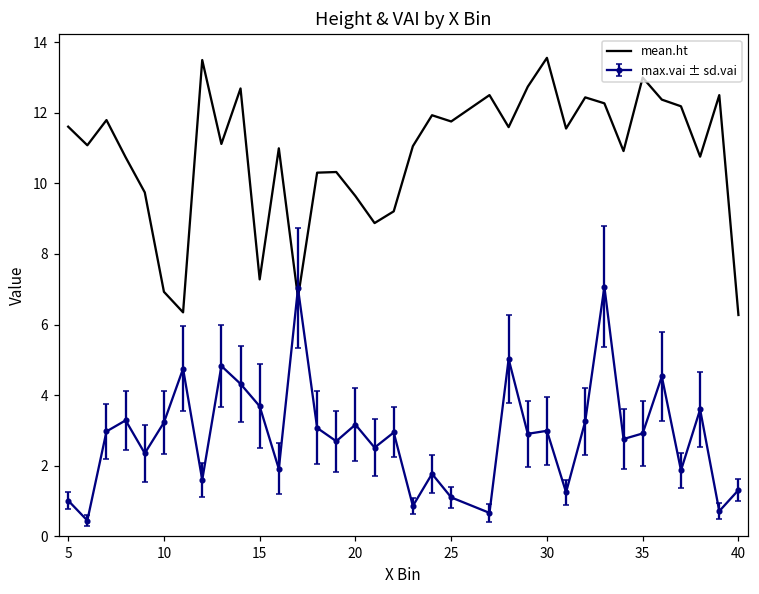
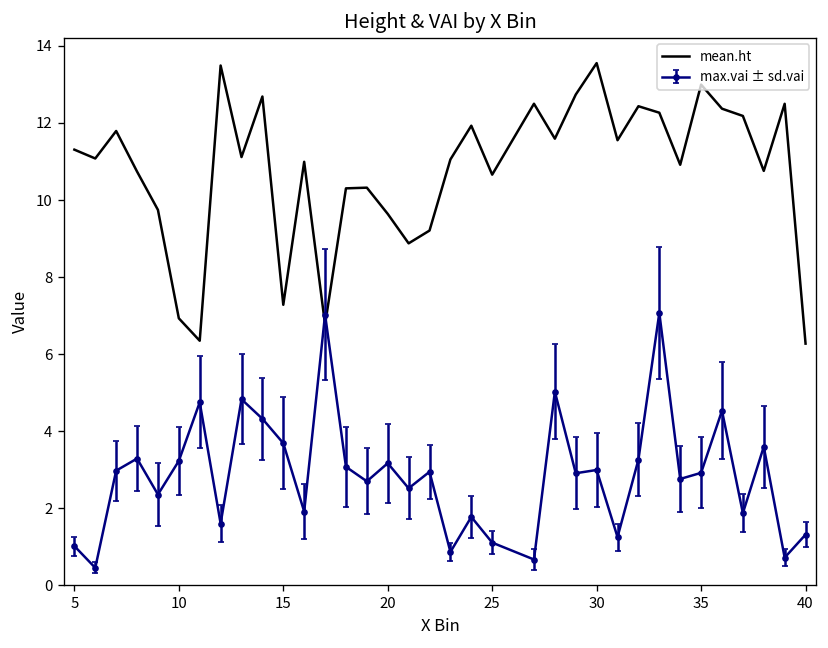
  {
    "mean.ht": {
-     "5": 11.6,
+     "5": 11.3,
      "10": 6.9,
      "15": 7.3,
      "20": 9.6,
-     "25": 11.8,
+     "25": 10.7,
      "30": 13.6,
      "40": 6.3
    }
  }
